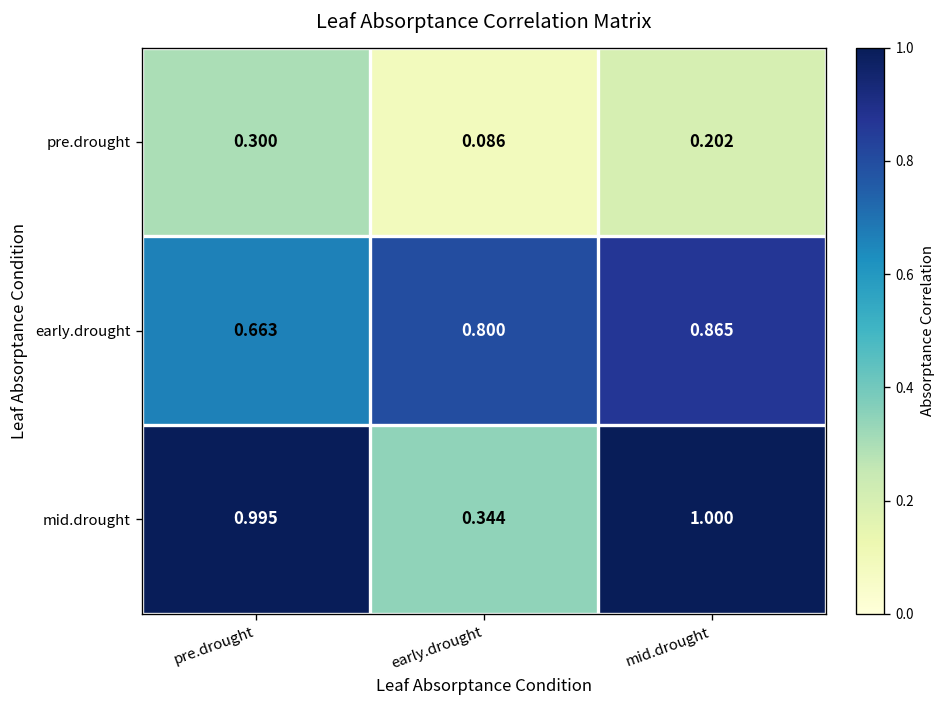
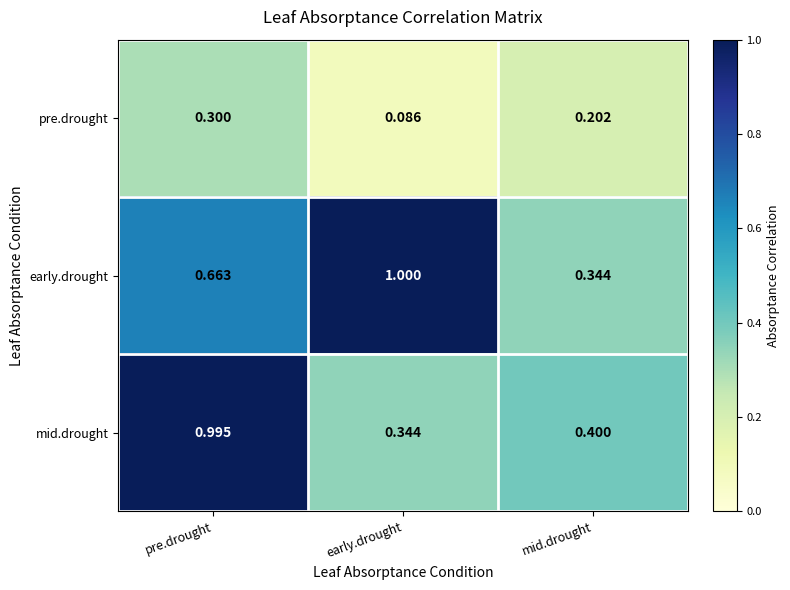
  {
    "pre.drought": {
      "pre.drought": 0.300,
      "early.drought": 0.086,
      "mid.drought": 0.202
    },
    "early.drought": {
      "pre.drought": 0.663,
-     "early.drought": 0.800,
-     "mid.drought": 0.865
+     "early.drought": 1.000,
+     "mid.drought": 0.344
    },
    "mid.drought": {
      "pre.drought": 0.995,
      "early.drought": 0.344,
-     "mid.drought": 1.000
+     "mid.drought": 0.400
    }
  }
